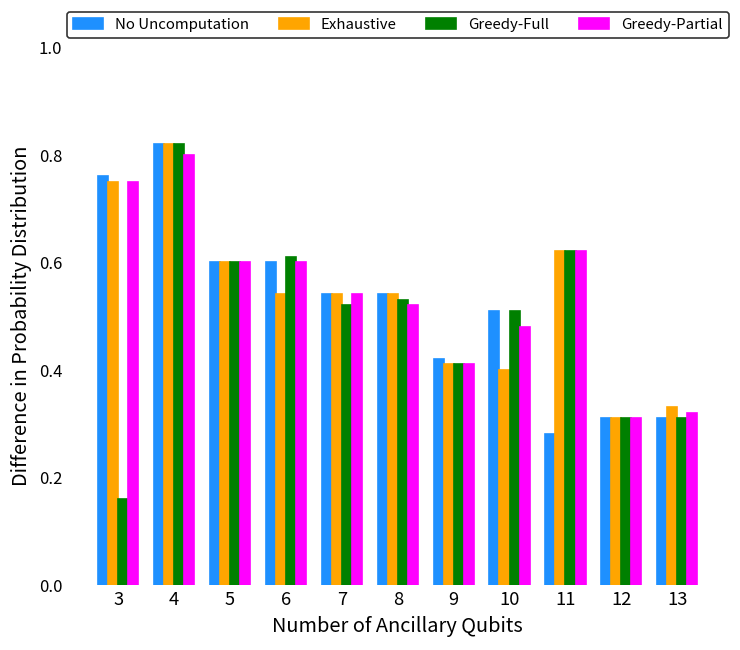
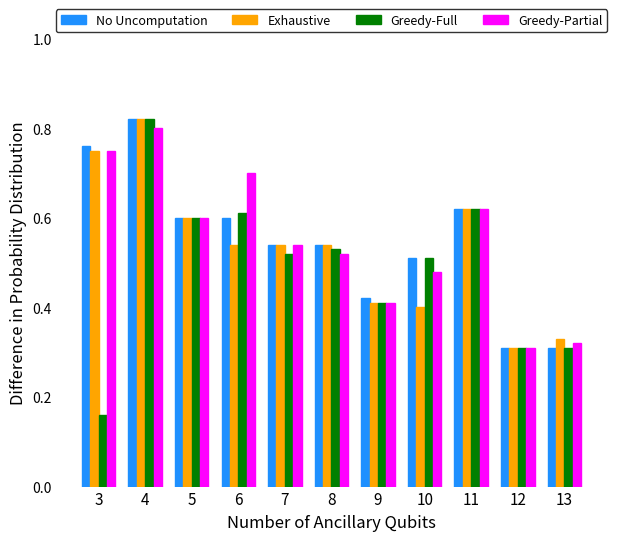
  {
    "No Uncomputation": {
      "3": 0.76,
      "4": 0.82,
      "5": 0.60,
      "6": 0.60,
      "7": 0.54,
      "8": 0.54,
      "9": 0.42,
      "10": 0.51,
-     "11": 0.28,
+     "11": 0.62,
      "12": 0.31,
      "13": 0.31
    },
    "Exhaustive": {
      "3": 0.75,
      "4": 0.82,
      "5": 0.60,
      "6": 0.54,
      "7": 0.54,
      "8": 0.54,
      "9": 0.41,
      "10": 0.40,
      "11": 0.62,
      "12": 0.31,
      "13": 0.33
    },
    "Greedy-Full": {
      "3": 0.16,
      "4": 0.82,
      "5": 0.60,
      "6": 0.61,
      "7": 0.52,
      "8": 0.53,
      "9": 0.41,
      "10": 0.51,
      "11": 0.62,
      "12": 0.31,
      "13": 0.31
    },
    "Greedy-Partial": {
      "3": 0.75,
      "4": 0.8,
      "5": 0.6,
-     "6": 0.6,
+     "6": 0.7,
      "7": 0.54,
      "8": 0.52,
      "9": 0.41,
      "10": 0.48,
      "11": 0.62,
      "12": 0.31,
      "13": 0.32
    }
  }
